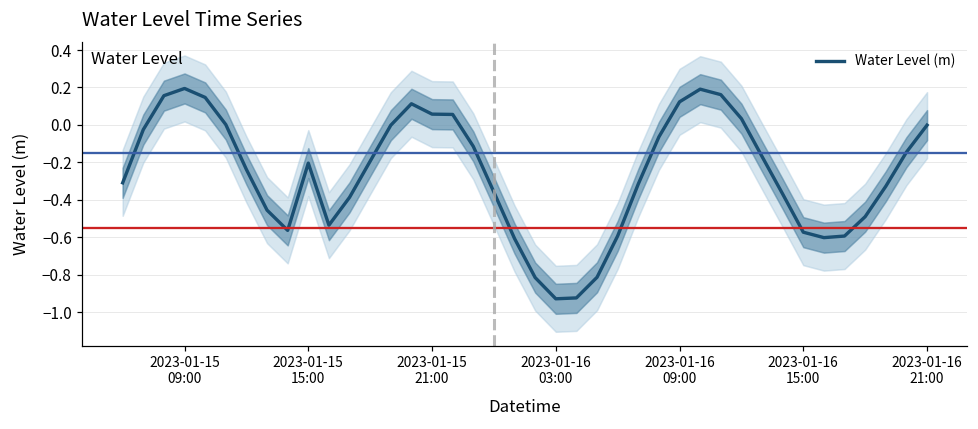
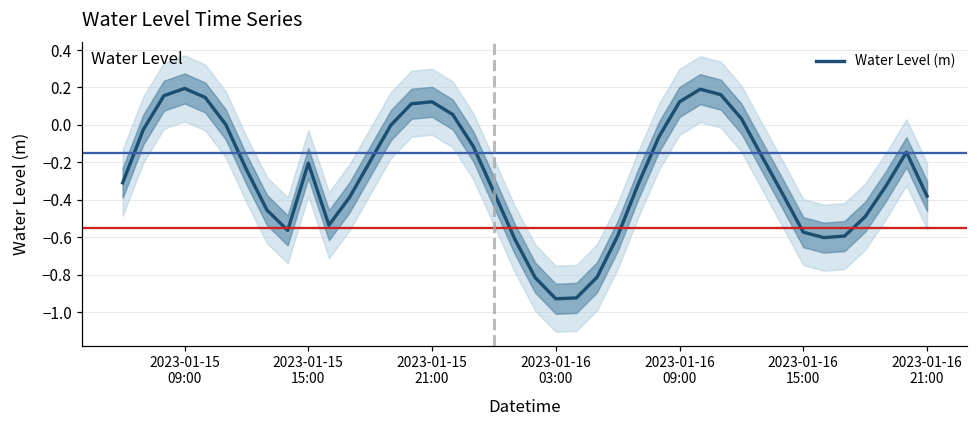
  {
    "Water Level (m)": {
      "2023-01-15 09:00": 0.19,
      "2023-01-15 15:00": -0.20,
-     "2023-01-15 21:00": 0.06,
+     "2023-01-15 21:00": 0.12,
      "2023-01-16 03:00": -0.93,
      "2023-01-16 09:00": 0.12,
      "2023-01-16 15:00": -0.57,
-     "2023-01-16 21:00": 0.00
+     "2023-01-16 21:00": -0.38
    }
  }
